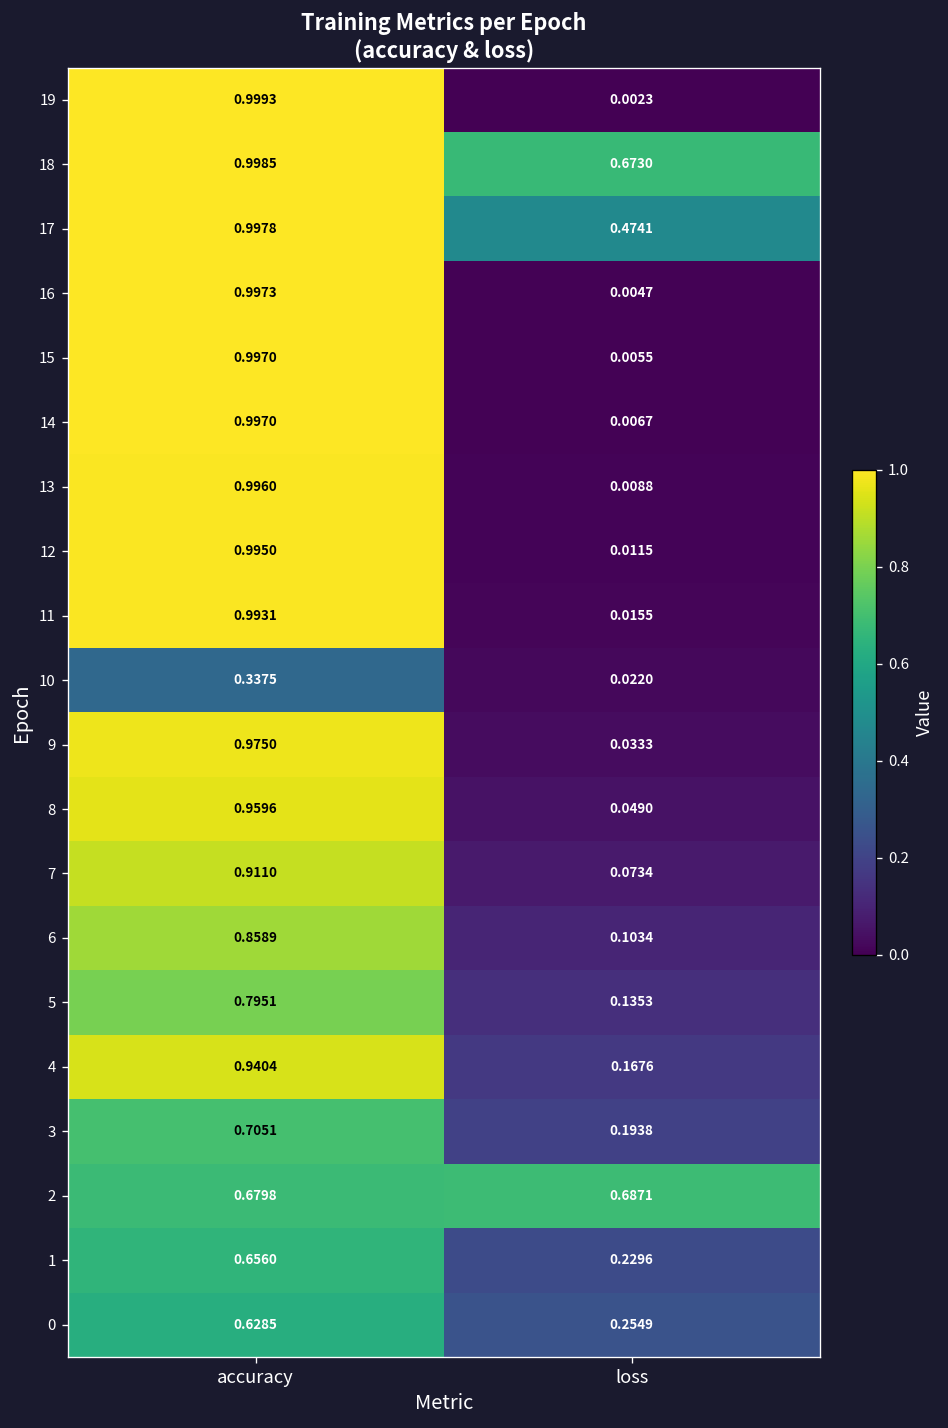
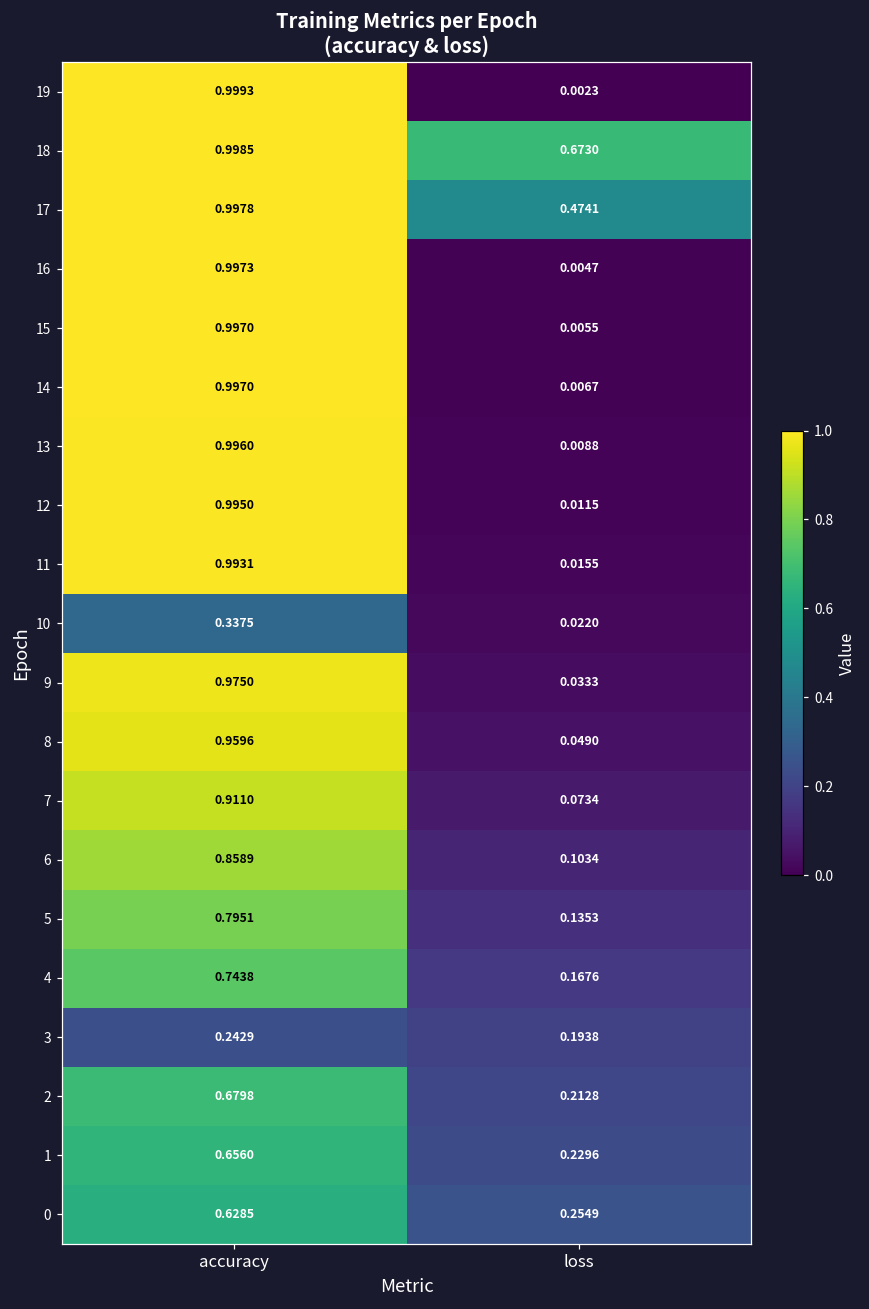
  {
    "19": {
      "accuracy": 0.9993,
      "loss": 0.0023
    },
    "18": {
      "accuracy": 0.9985,
      "loss": 0.6730
    },
    "17": {
      "accuracy": 0.9978,
      "loss": 0.4741
    },
    "16": {
      "accuracy": 0.9973,
      "loss": 0.0047
    },
    "15": {
      "accuracy": 0.9970,
      "loss": 0.0055
    },
    "14": {
      "accuracy": 0.9970,
      "loss": 0.0067
    },
    "13": {
      "accuracy": 0.9960,
      "loss": 0.0088
    },
    "12": {
      "accuracy": 0.9950,
      "loss": 0.0115
    },
    "11": {
      "accuracy": 0.9931,
      "loss": 0.0155
    },
    "10": {
      "accuracy": 0.3375,
      "loss": 0.0220
    },
    "9": {
      "accuracy": 0.9750,
      "loss": 0.0333
    },
    "8": {
      "accuracy": 0.9596,
      "loss": 0.0490
    },
    "7": {
      "accuracy": 0.9110,
      "loss": 0.0734
    },
    "6": {
      "accuracy": 0.8589,
      "loss": 0.1034
    },
    "5": {
      "accuracy": 0.7951,
      "loss": 0.1353
    },
    "4": {
-     "accuracy": 0.9404,
+     "accuracy": 0.7438,
      "loss": 0.1676
    },
    "3": {
-     "accuracy": 0.7051,
+     "accuracy": 0.2429,
      "loss": 0.1938
    },
    "2": {
      "accuracy": 0.6798,
-     "loss": 0.6871
+     "loss": 0.2128
    },
    "1": {
      "accuracy": 0.6560,
      "loss": 0.2296
    },
    "0": {
      "accuracy": 0.6285,
      "loss": 0.2549
    }
  }
